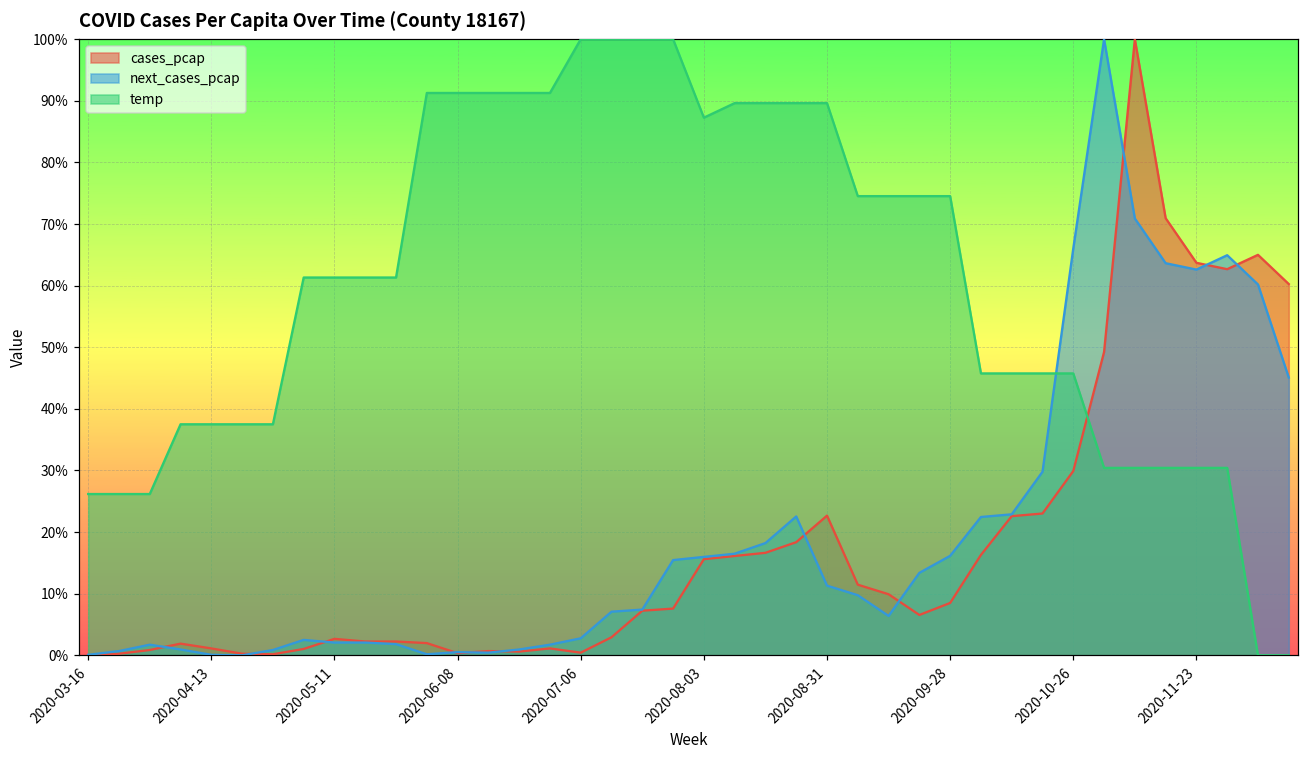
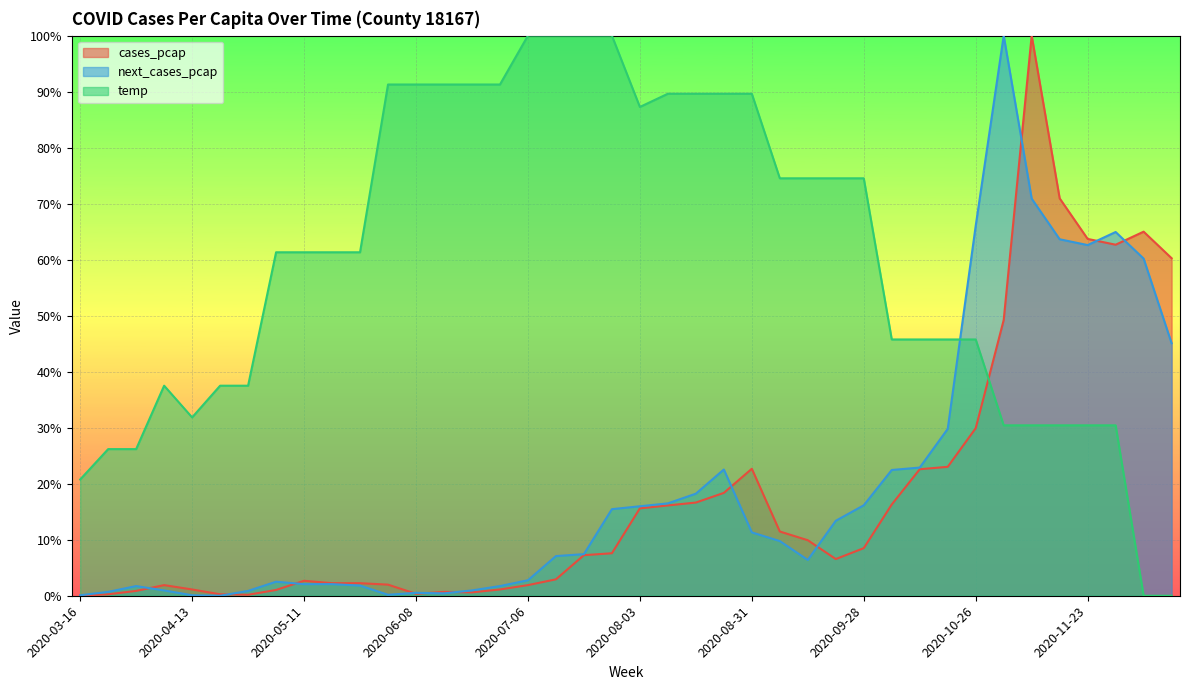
  {
    "cases_pcap": {
      "2020-04-13": "1%",
      "2020-05-11": "3%",
-     "2020-07-06": "0%",
+     "2020-07-06": "2%",
      "2020-08-31": "23%",
      "2020-09-28": "8%",
      "2020-10-26": "30%",
      "2020-11-23": "64%"
    },
    "next_cases_pcap": {
      "2020-04-13": "0%",
      "2020-05-11": "2%",
      "2020-07-06": "3%",
      "2020-08-31": "11%",
      "2020-09-28": "16%",
      "2020-10-26": "66%",
      "2020-11-23": "63%"
    },
    "temp": {
-     "2020-03-16": "26%",
-     "2020-04-13": "37%",
+     "2020-03-16": "21%",
+     "2020-04-13": "32%",
      "2020-05-11": "61%",
      "2020-06-08": "91%",
      "2020-07-06": "100%",
      "2020-08-03": "87%",
      "2020-08-31": "90%",
      "2020-09-28": "75%",
      "2020-10-26": "46%",
      "2020-11-23": "30%"
    }
  }
